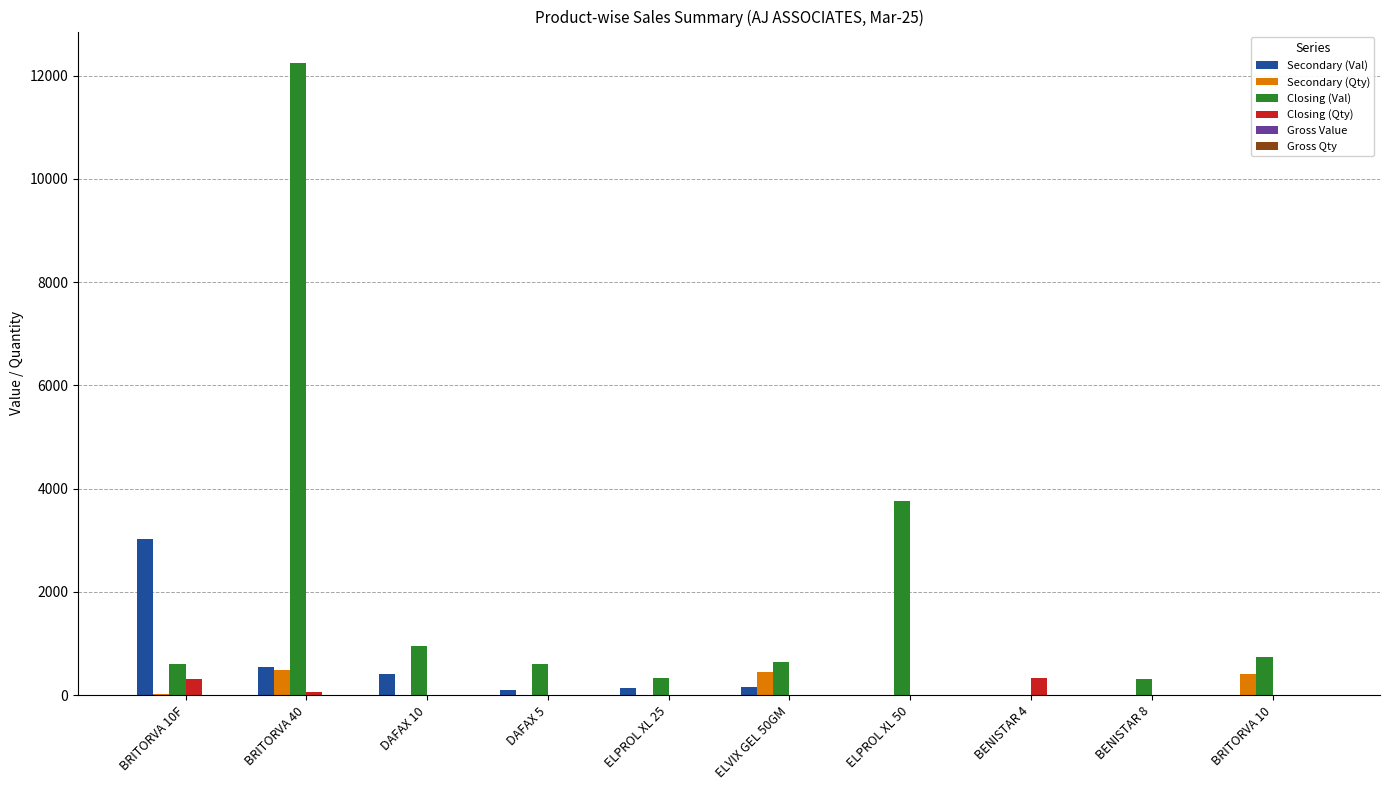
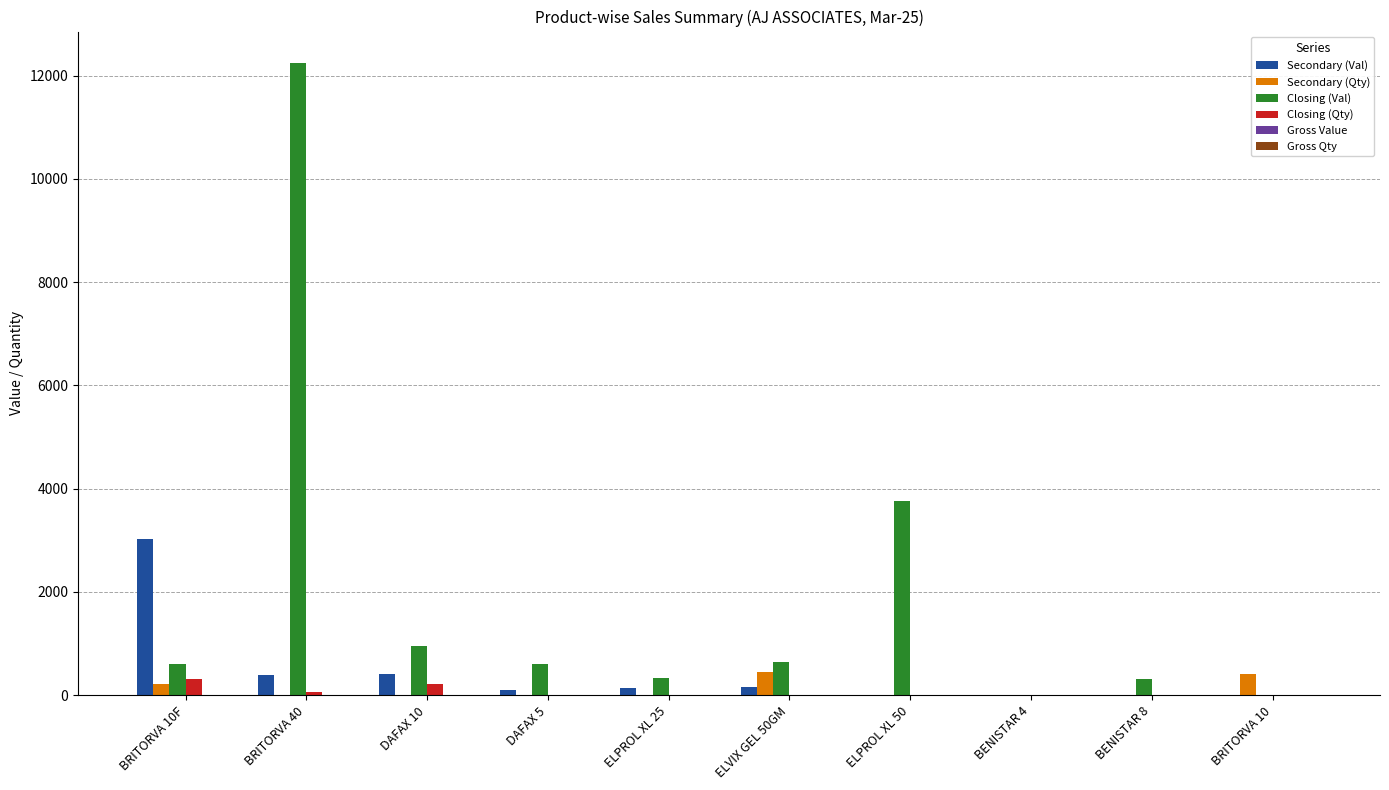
  {
    "Secondary (Val)": {
      "BRITORVA 10F": 3000,
-     "BRITORVA 40": 500,
+     "BRITORVA 40": 400,
      "DAFAX 10": 400,
      "DAFAX 5": 100,
      "ELPROL XL 25": 100,
      "ELVIX GEL 50GM": 200,
      "ELPROL XL 50": 0,
      "BENISTAR 4": 0,
      "BENISTAR 8": 0,
      "BRITORVA 10": 0
    },
    "Secondary (Qty)": {
-     "BRITORVA 10F": 0,
-     "BRITORVA 40": 500,
+     "BRITORVA 10F": 200,
+     "BRITORVA 40": 0,
      "ELVIX GEL 50GM": 500,
      "ELPROL XL 50": 0,
      "BENISTAR 4": 0,
      "BENISTAR 8": 0,
      "BRITORVA 10": 400
    },
    "Closing (Val)": {
      "BRITORVA 10F": 600,
      "BRITORVA 40": 12200,
      "DAFAX 10": 900,
      "DAFAX 5": 600,
      "ELPROL XL 25": 300,
      "ELVIX GEL 50GM": 600,
      "ELPROL XL 50": 3800,
      "BENISTAR 4": 0,
      "BENISTAR 8": 300,
-     "BRITORVA 10": 700
+     "BRITORVA 10": 0
    },
    "Closing (Qty)": {
      "BRITORVA 10F": 300,
      "BRITORVA 40": 100,
-     "DAFAX 10": 0,
-     "BENISTAR 4": 300,
+     "DAFAX 10": 200,
+     "BENISTAR 4": 0,
      "BENISTAR 8": 0,
      "BRITORVA 10": 0
    },
    "Gross Value": {
      "BRITORVA 10F": 0,
      "BRITORVA 40": 0,
      "DAFAX 10": 0,
      "DAFAX 5": 0,
      "ELPROL XL 25": 0,
      "ELVIX GEL 50GM": 0,
      "ELPROL XL 50": 0,
      "BENISTAR 4": 0,
      "BENISTAR 8": 0,
      "BRITORVA 10": 0
    },
    "Gross Qty": {
      "BRITORVA 10F": 0,
      "BRITORVA 40": 0,
      "DAFAX 10": 0,
      "DAFAX 5": 0,
      "ELPROL XL 25": 0,
      "ELVIX GEL 50GM": 0,
      "ELPROL XL 50": 0,
      "BENISTAR 4": 0,
      "BENISTAR 8": 0,
      "BRITORVA 10": 0
    }
  }
